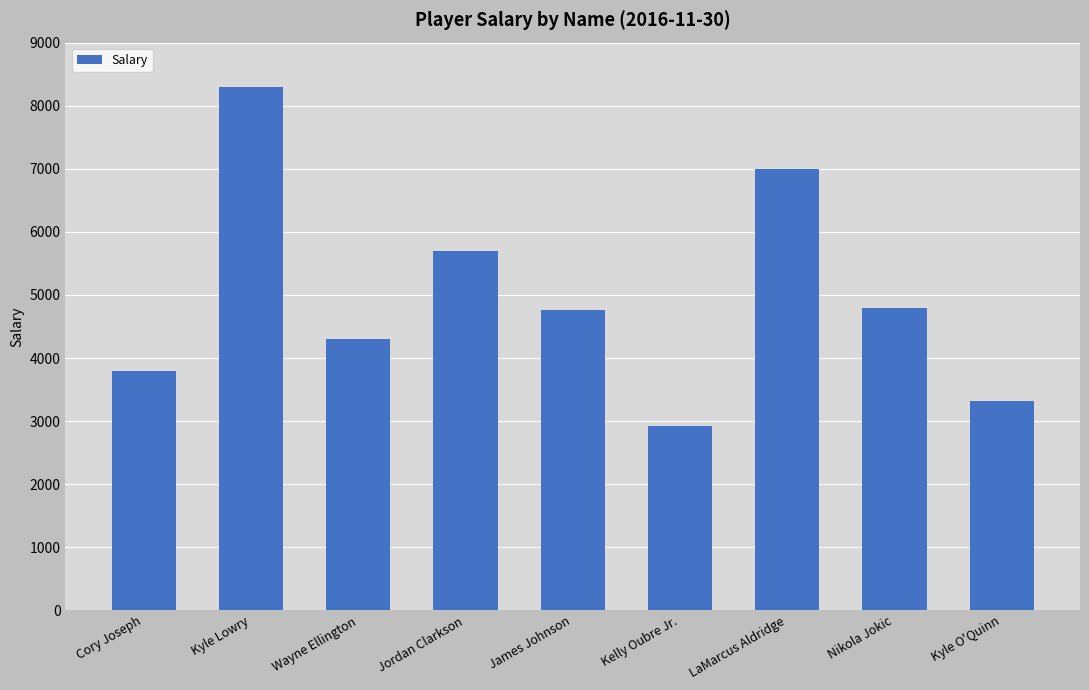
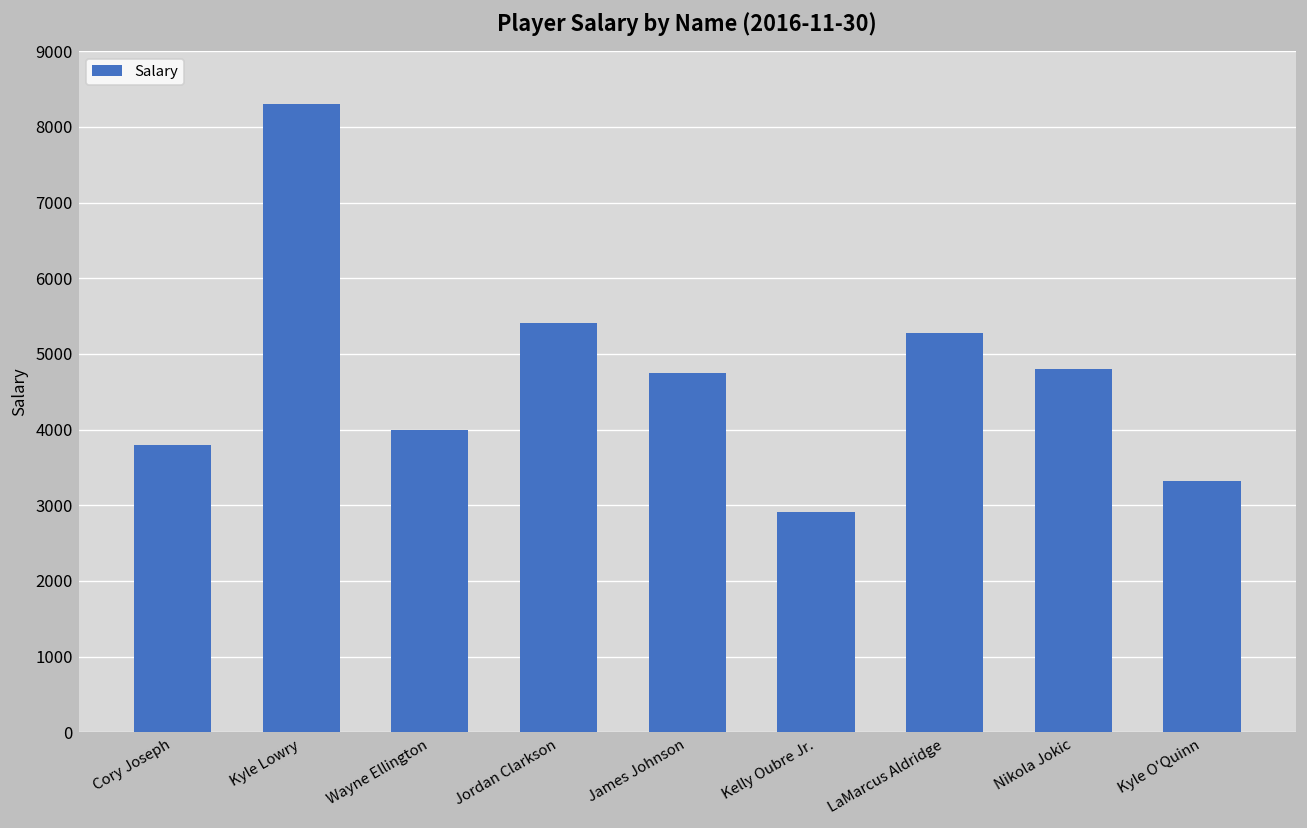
  {
    "Cory Joseph": 3800,
    "Kyle Lowry": 8300,
-   "Wayne Ellington": 4300,
-   "Jordan Clarkson": 5700,
+   "Wayne Ellington": 4000,
+   "Jordan Clarkson": 5400,
    "James Johnson": 4800,
    "Kelly Oubre Jr.": 2900,
-   "LaMarcus Aldridge": 7000,
+   "LaMarcus Aldridge": 5300,
    "Nikola Jokic": 4800,
    "Kyle O'Quinn": 3300
  }
